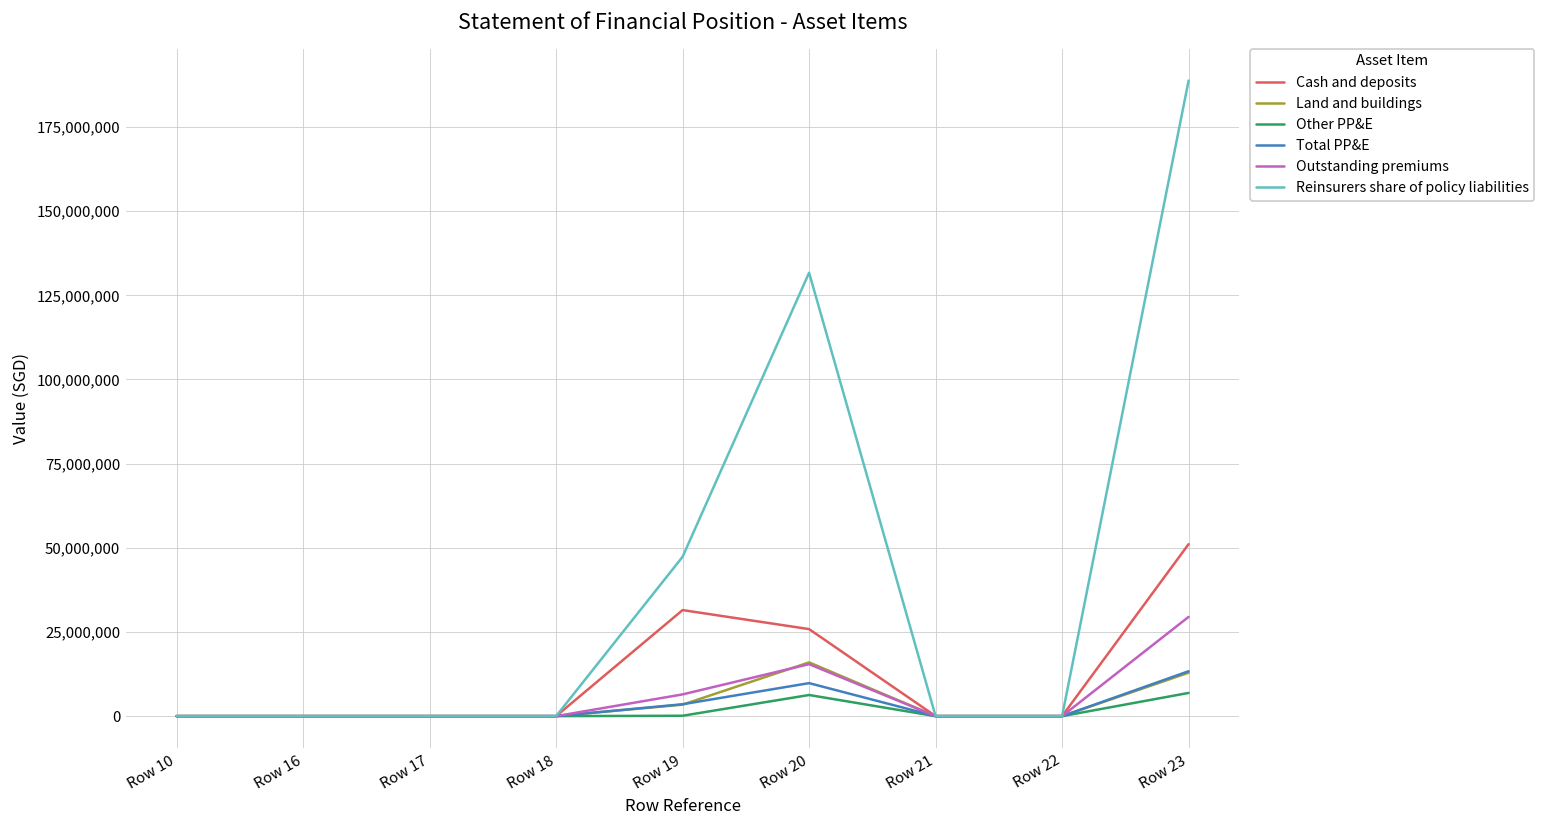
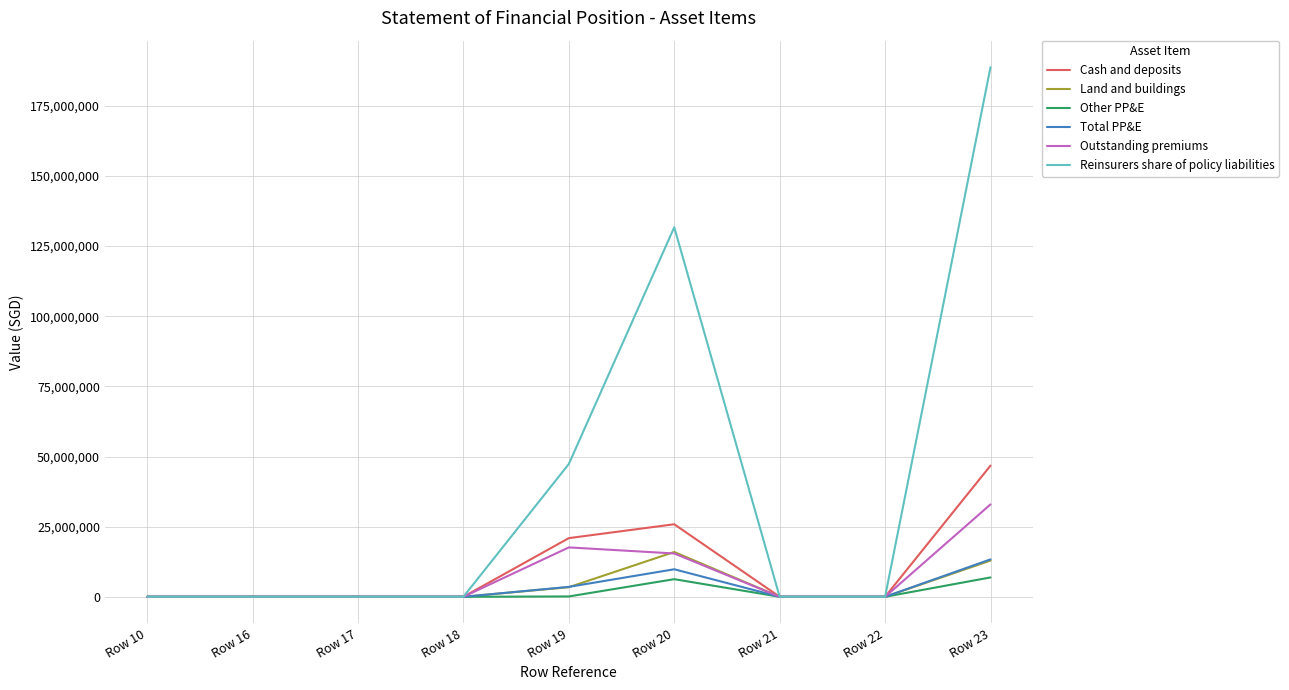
  {
    "Cash and deposits": {
-     "Row 19": "32,000,000",
+     "Row 19": "21,000,000",
      "Row 20": "26,000,000",
-     "Row 23": "51,000,000"
+     "Row 23": "47,000,000"
    },
    "Other PP&E": {
      "Row 19": "0",
      "Row 20": "6,000,000",
      "Row 23": "7,000,000"
    },
    "Total PP&E": {
      "Row 20": "10,000,000"
    },
    "Outstanding premiums": {
-     "Row 19": "6,000,000",
-     "Row 23": "29,000,000"
+     "Row 19": "18,000,000",
+     "Row 23": "33,000,000"
    },
    "Reinsurers share of policy liabilities": {
      "Row 19": "47,000,000",
      "Row 20": "132,000,000",
      "Row 23": "189,000,000"
    }
  }
